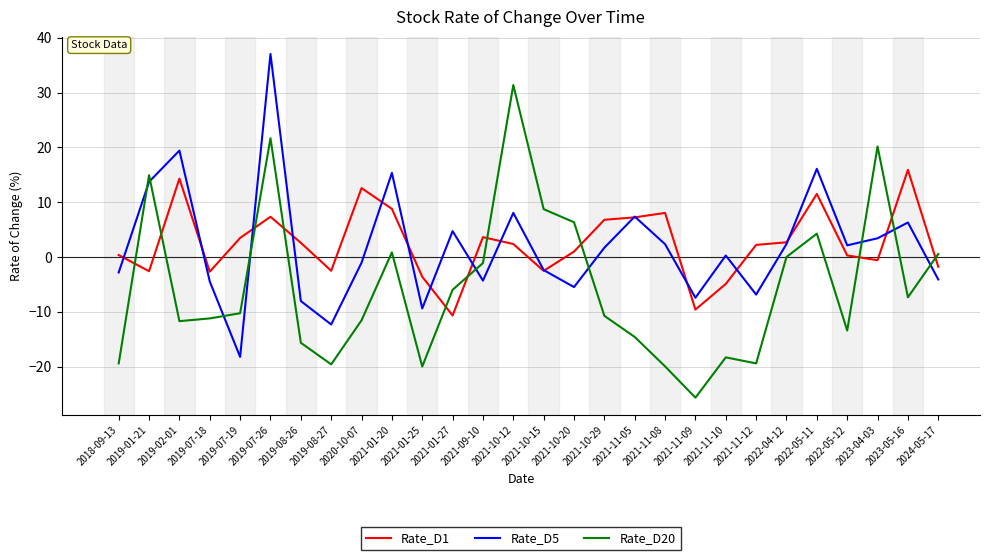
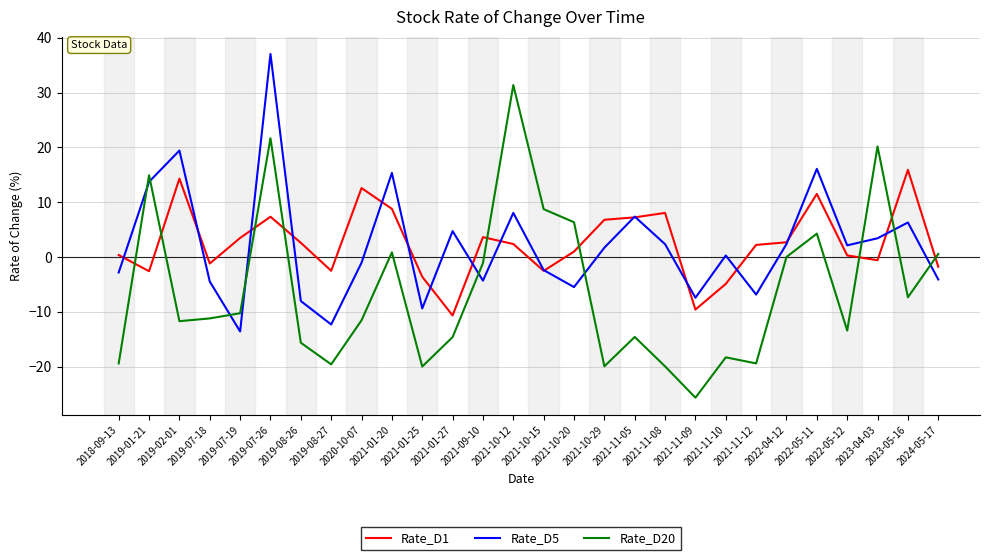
  {
    "Rate_D1": {
      "2018-09-13": 0,
      "2019-01-21": -3,
      "2019-02-01": 14,
-     "2019-07-18": -3,
+     "2019-07-18": -1,
      "2019-07-19": 3,
      "2019-07-26": 7,
      "2019-08-26": 3,
      "2019-08-27": -3,
      "2020-10-07": 13,
      "2021-01-20": 9,
      "2021-01-25": -4,
      "2021-01-27": -11,
      "2021-09-10": 4,
      "2021-10-12": 2,
      "2021-10-20": 1,
      "2021-10-29": 7,
      "2021-11-08": 8,
      "2021-11-09": -10,
      "2021-11-10": -5,
      "2021-11-12": 2,
      "2022-05-11": 12,
      "2022-05-12": 0,
      "2023-04-03": -1,
      "2023-05-16": 16,
      "2024-05-17": -2
    },
    "Rate_D5": {
      "2018-09-13": -3,
      "2019-01-21": 14,
      "2019-02-01": 19,
      "2019-07-18": -4,
-     "2019-07-19": -18,
+     "2019-07-19": -14,
      "2019-07-26": 37,
      "2019-08-26": -8,
      "2019-08-27": -12,
      "2020-10-07": -1,
      "2021-01-20": 15,
      "2021-01-25": -9,
      "2021-01-27": 5,
      "2021-09-10": -4,
      "2021-10-12": 8,
      "2021-10-20": -5,
      "2021-10-29": 2,
      "2021-11-08": 2,
      "2021-11-09": -7,
      "2021-11-10": 0,
      "2021-11-12": -7,
      "2022-05-11": 16,
      "2022-05-12": 2,
      "2023-04-03": 3,
      "2023-05-16": 6,
      "2024-05-17": -4
    },
    "Rate_D20": {
      "2018-09-13": -19,
      "2019-01-21": 15,
      "2019-02-01": -12,
      "2019-07-18": -11,
      "2019-07-19": -10,
      "2019-07-26": 22,
      "2019-08-26": -16,
      "2019-08-27": -20,
      "2020-10-07": -12,
      "2021-01-20": 1,
      "2021-01-25": -20,
-     "2021-01-27": -6,
+     "2021-01-27": -15,
      "2021-09-10": -1,
      "2021-10-12": 31,
      "2021-10-15": 9,
      "2021-10-20": 6,
-     "2021-10-29": -11,
+     "2021-10-29": -20,
      "2021-11-05": -15,
      "2021-11-08": -20,
      "2021-11-09": -26,
      "2021-11-10": -18,
      "2021-11-12": -19,
      "2022-04-12": 0,
      "2022-05-11": 4,
      "2022-05-12": -13,
      "2023-04-03": 20,
      "2023-05-16": -7,
      "2024-05-17": 1
    }
  }
